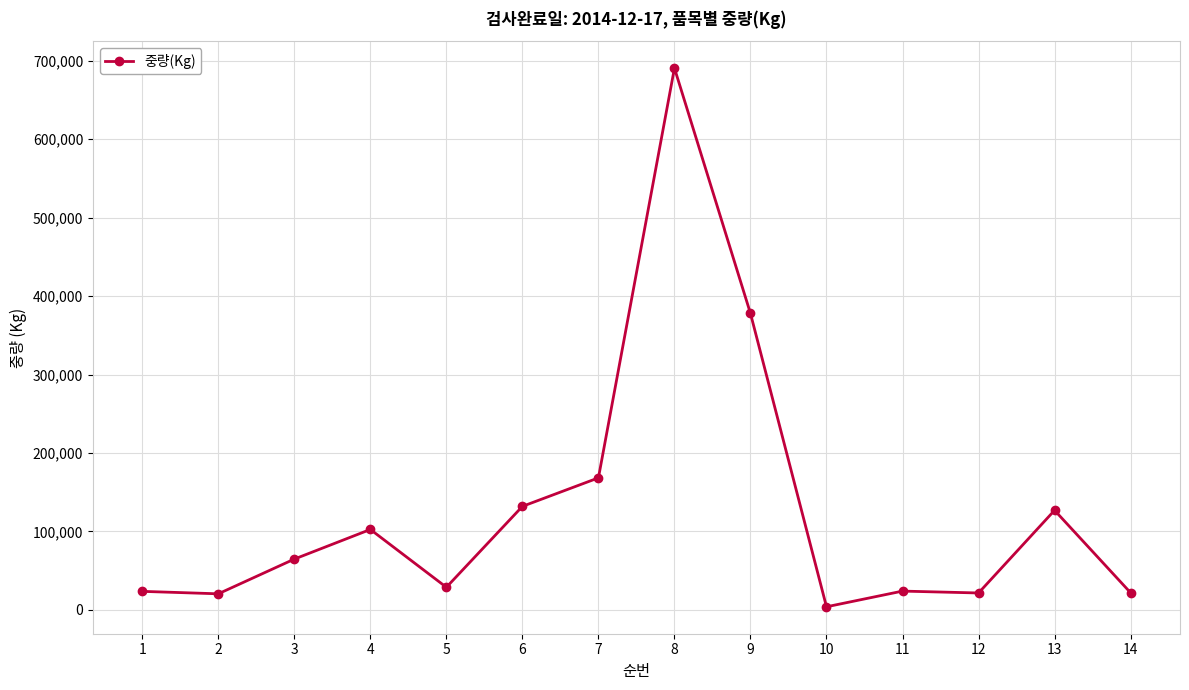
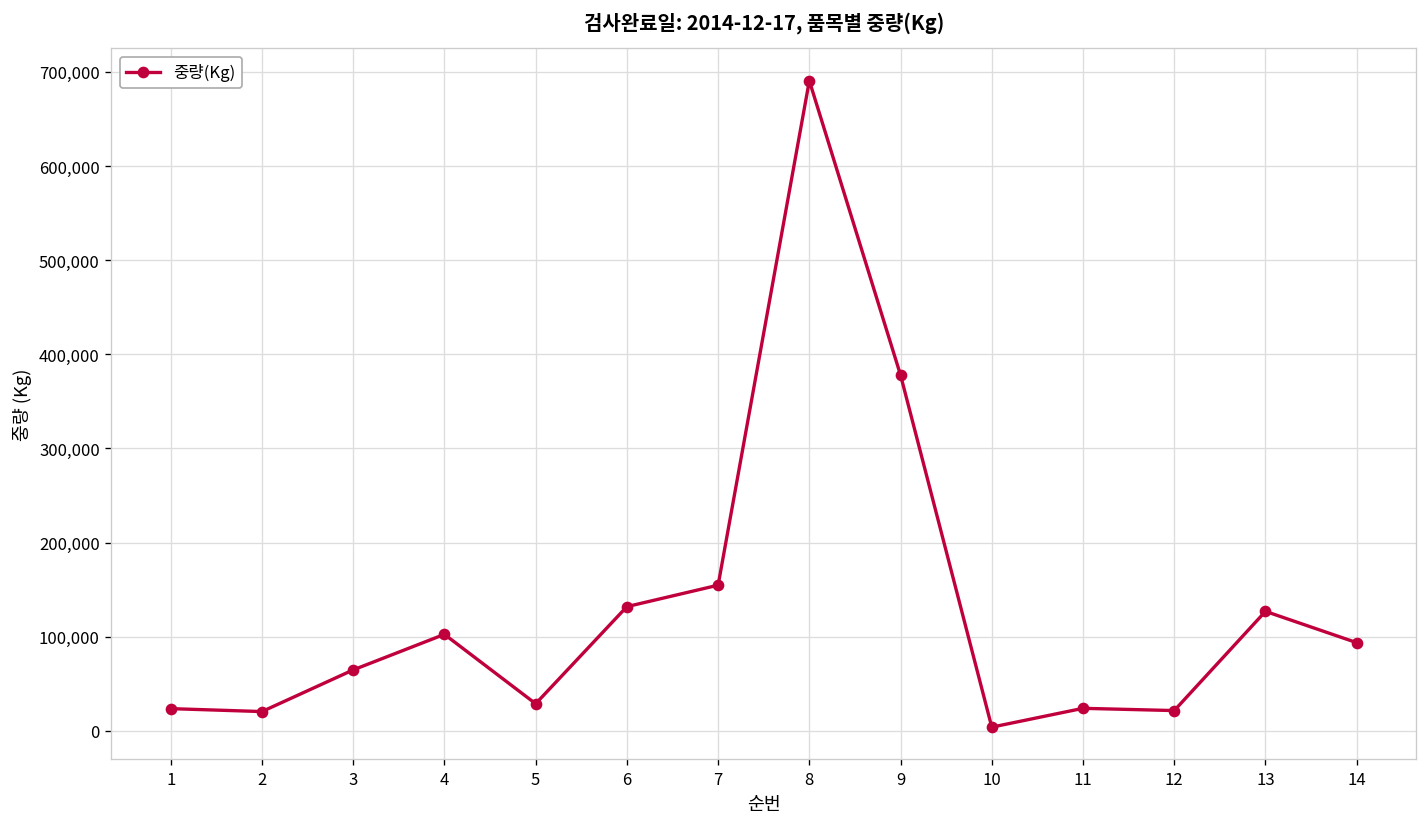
  {
    "1": "20,000",
    "2": "20,000",
    "3": "60,000",
    "4": "100,000",
    "5": "30,000",
    "6": "130,000",
-   "7": "170,000",
+   "7": "150,000",
    "8": "690,000",
    "9": "380,000",
    "10": "0",
    "11": "20,000",
    "12": "20,000",
    "13": "130,000",
-   "14": "20,000"
+   "14": "90,000"
  }
